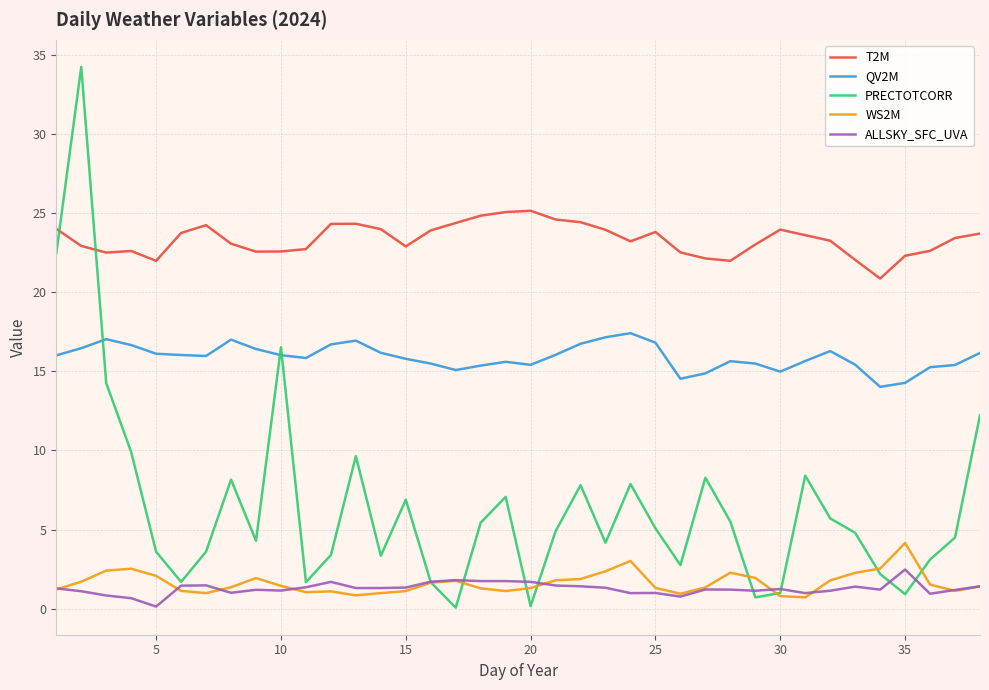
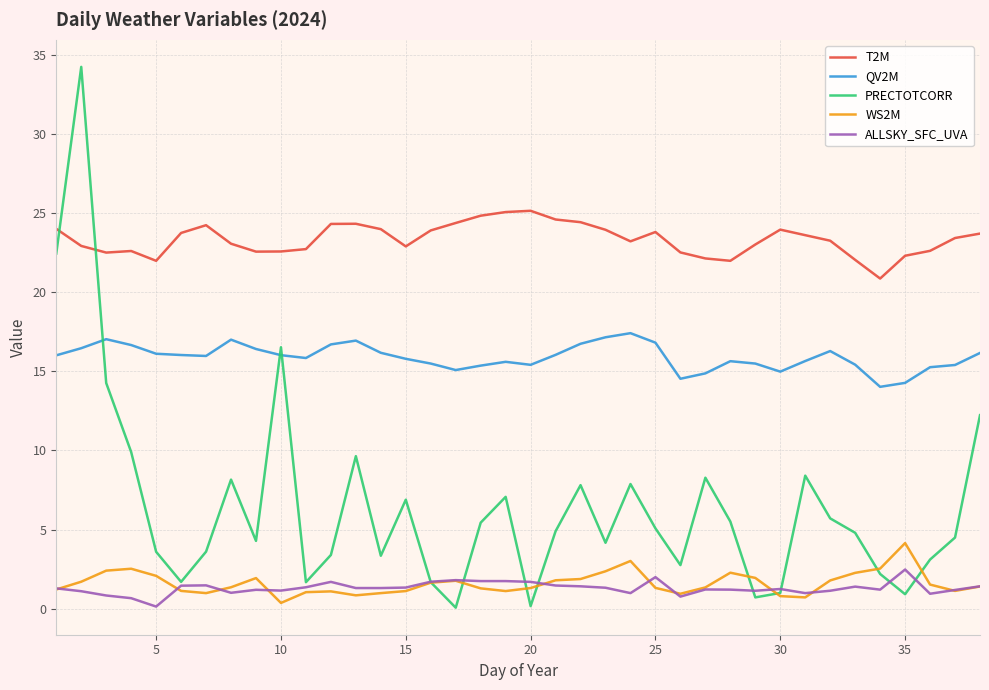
  {
    "T2M": {
      "5": 22.0,
      "10": 22.6,
      "15": 22.9,
      "20": 25.1,
      "25": 23.8,
      "30": 24.0,
      "35": 22.3
    },
    "QV2M": {
      "5": 16.1,
      "10": 16.0,
      "15": 15.8,
      "20": 15.4,
      "25": 16.8,
      "30": 15.0,
      "35": 14.3
    },
    "PRECTOTCORR": {
      "5": 3.6,
      "10": 16.5,
      "15": 6.9,
      "20": 0.2,
      "25": 5.1,
      "30": 1.0,
      "35": 0.9
    },
    "WS2M": {
      "5": 2.1,
-     "10": 1.5,
+     "10": 0.4,
      "15": 1.1,
      "20": 1.3,
      "25": 1.3,
      "30": 0.8,
      "35": 4.2
    },
    "ALLSKY_SFC_UVA": {
      "5": 0,
      "10": 1,
      "15": 1.3,
      "20": 1.7,
-     "25": 1,
+     "25": 2,
      "30": 1.3,
      "35": 2.5
    }
  }
